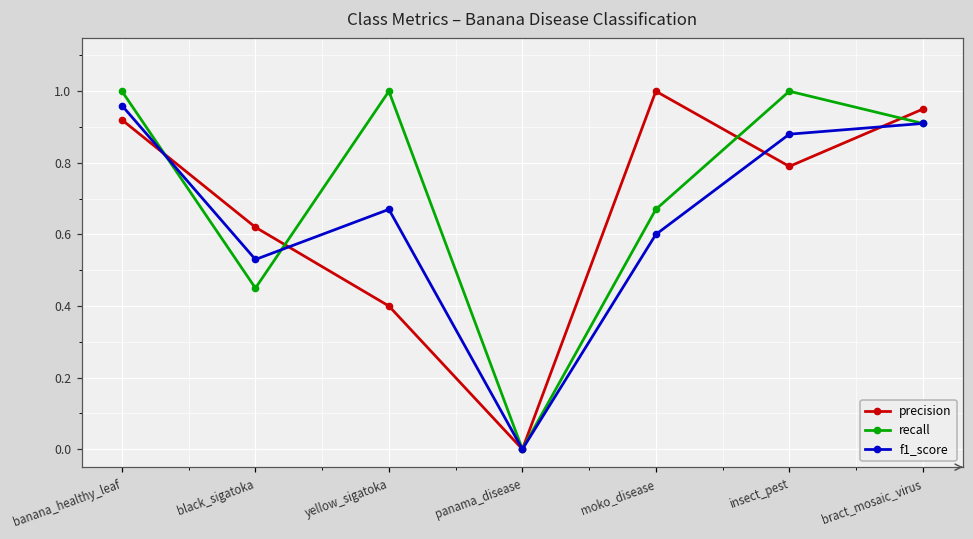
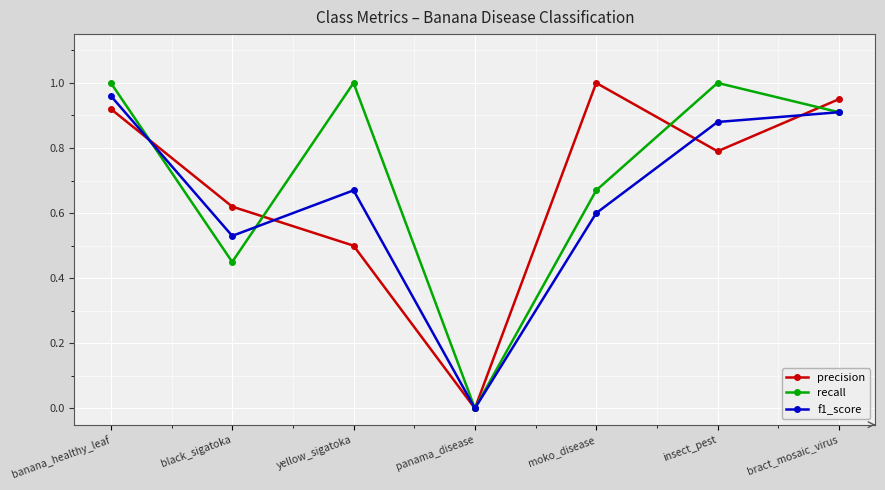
  {
    "precision": {
      "banana_healthy_leaf": 0.92,
      "black_sigatoka": 0.62,
-     "yellow_sigatoka": 0.4,
+     "yellow_sigatoka": 0.5,
      "moko_disease": 1.0,
      "insect_pest": 0.79,
      "bract_mosaic_virus": 0.95
    },
    "recall": {
      "banana_healthy_leaf": 1.0,
      "black_sigatoka": 0.45,
      "yellow_sigatoka": 1.0,
      "moko_disease": 0.67,
      "insect_pest": 1.0
    },
    "f1_score": {
      "banana_healthy_leaf": 0.96,
      "black_sigatoka": 0.53,
      "yellow_sigatoka": 0.67,
      "moko_disease": 0.6,
      "insect_pest": 0.88
    }
  }
